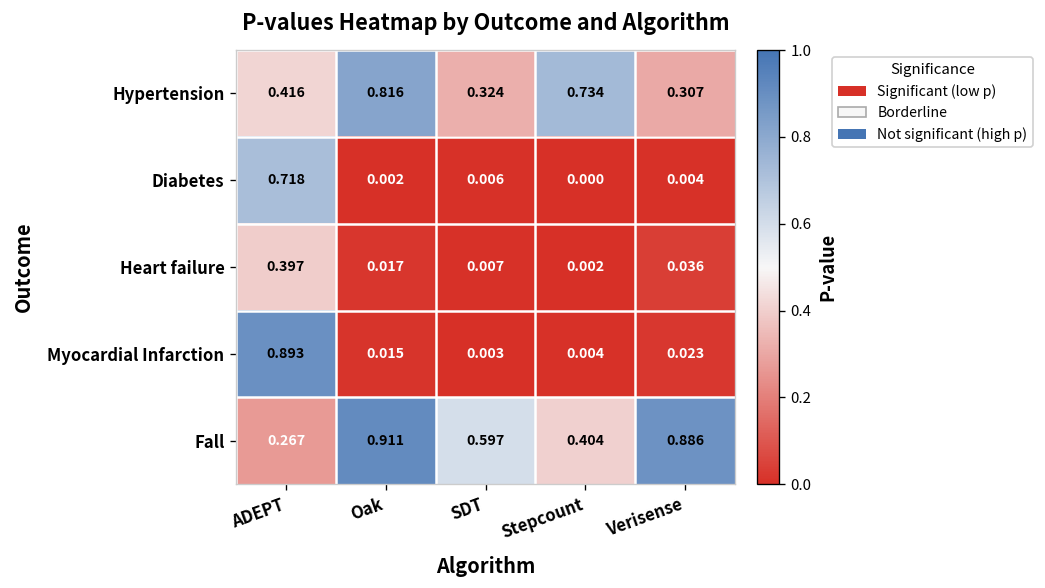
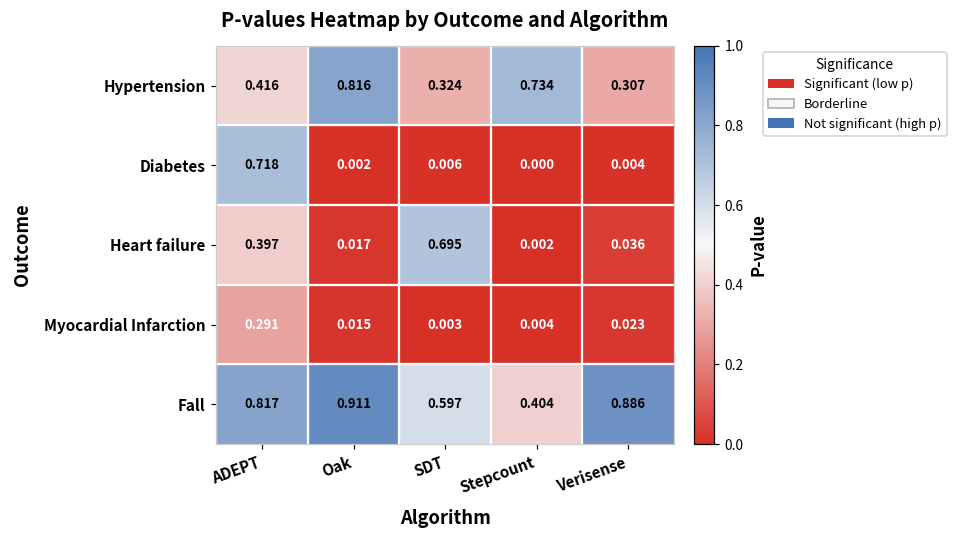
  {
    "Hypertension": {
      "ADEPT": 0.416,
      "Oak": 0.816,
      "SDT": 0.324,
      "Stepcount": 0.734,
      "Verisense": 0.307
    },
    "Diabetes": {
      "ADEPT": 0.718,
      "Oak": 0.002,
      "SDT": 0.006,
      "Stepcount": 0.000,
      "Verisense": 0.004
    },
    "Heart failure": {
      "ADEPT": 0.397,
      "Oak": 0.017,
-     "SDT": 0.007,
+     "SDT": 0.695,
      "Stepcount": 0.002,
      "Verisense": 0.036
    },
    "Myocardial Infarction": {
-     "ADEPT": 0.893,
+     "ADEPT": 0.291,
      "Oak": 0.015,
      "SDT": 0.003,
      "Stepcount": 0.004,
      "Verisense": 0.023
    },
    "Fall": {
-     "ADEPT": 0.267,
+     "ADEPT": 0.817,
      "Oak": 0.911,
      "SDT": 0.597,
      "Stepcount": 0.404,
      "Verisense": 0.886
    }
  }
